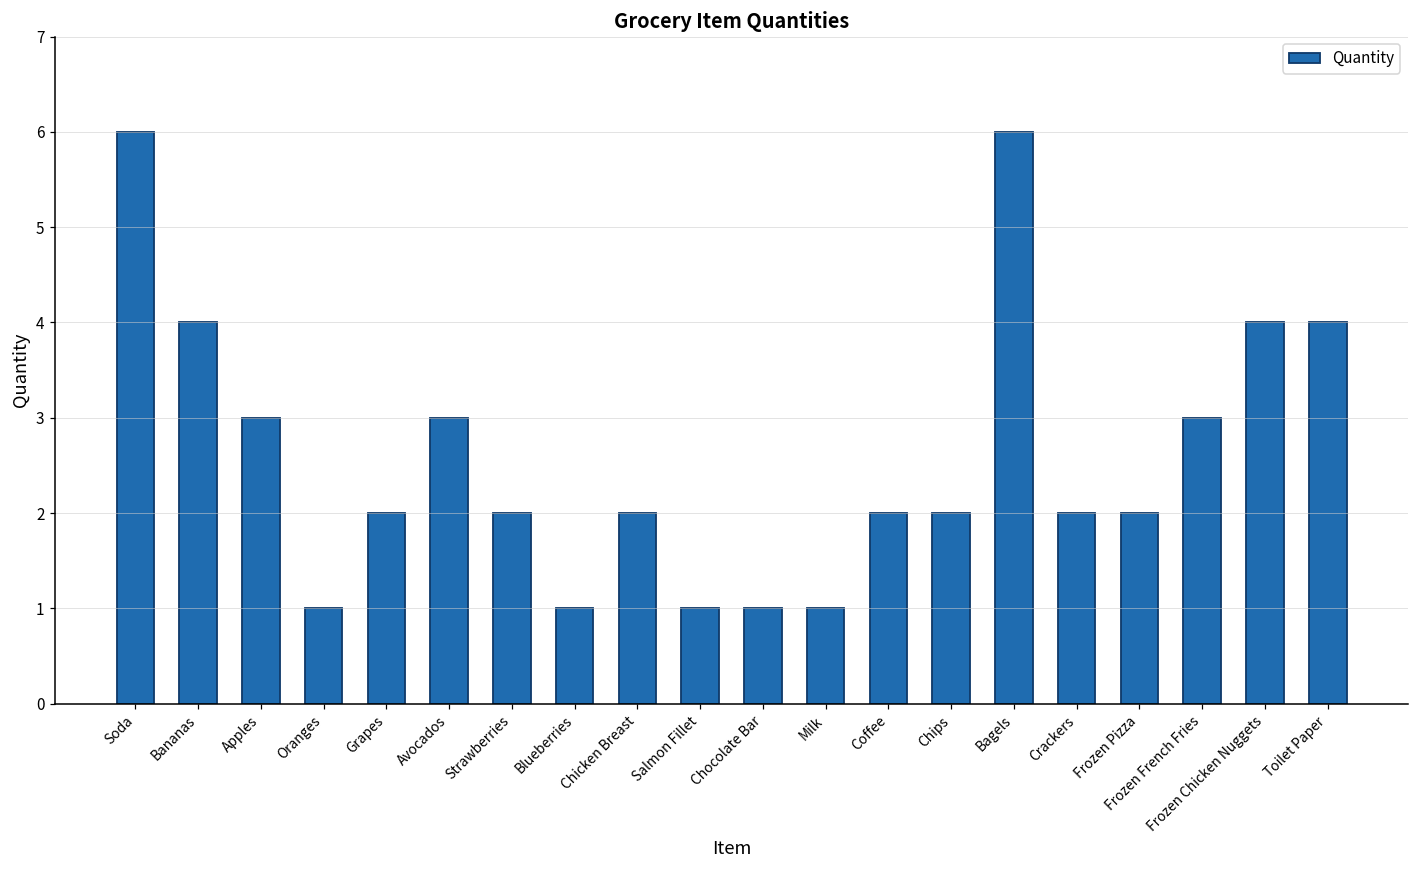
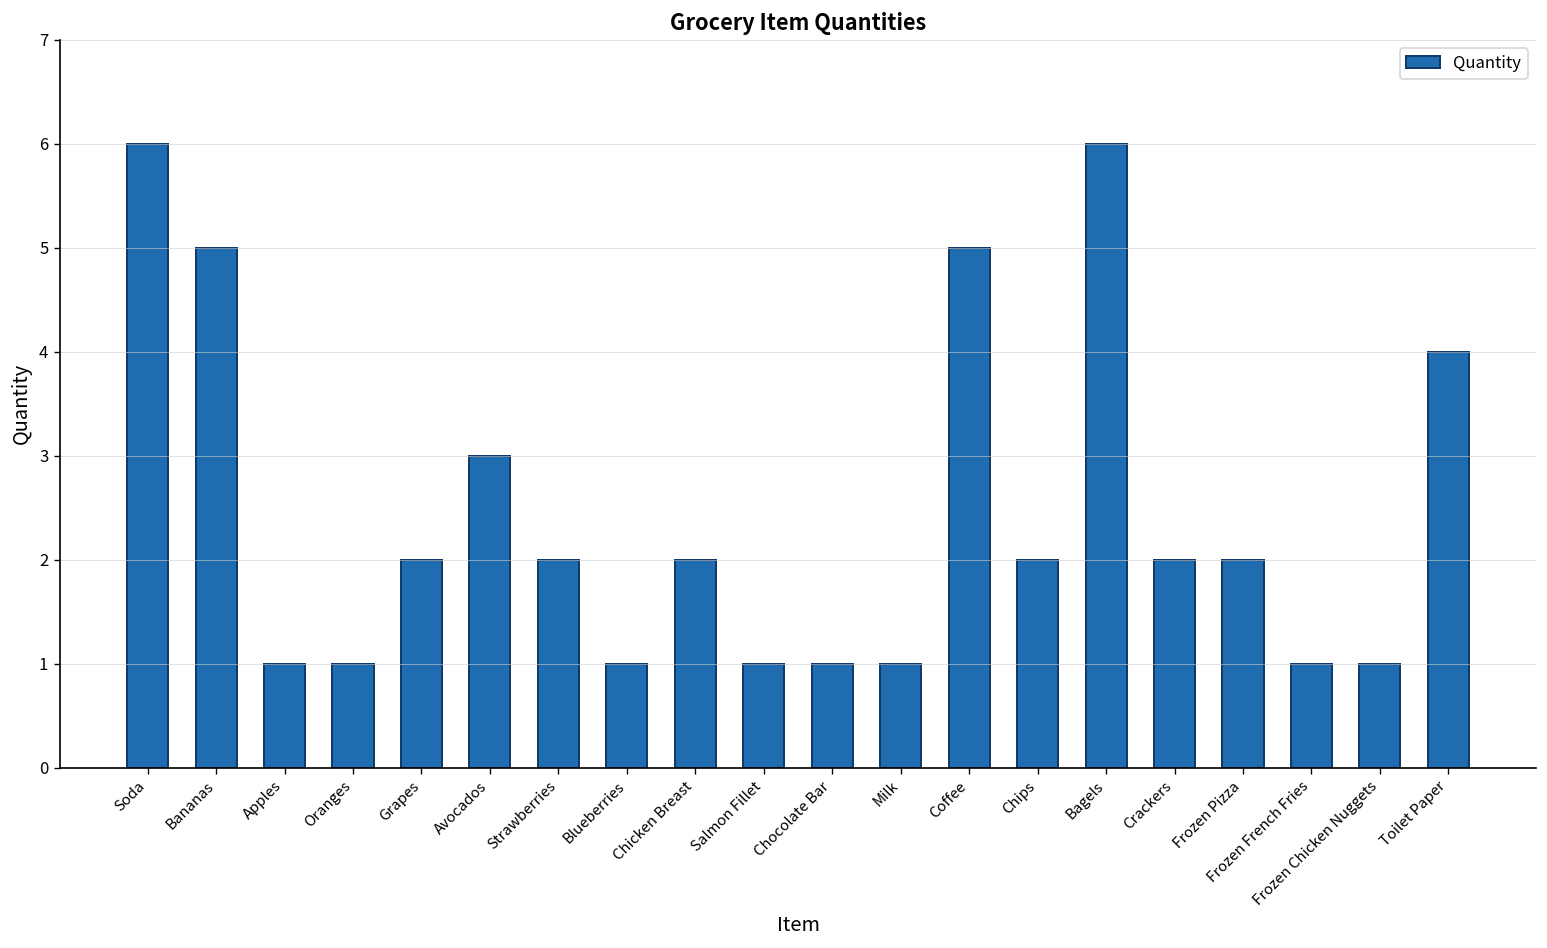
  {
    "Soda": 6,
-   "Bananas": 4,
-   "Apples": 3,
+   "Bananas": 5,
+   "Apples": 1,
    "Oranges": 1,
    "Grapes": 2,
    "Avocados": 3,
    "Strawberries": 2,
    "Blueberries": 1,
    "Chicken Breast": 2,
    "Salmon Fillet": 1,
    "Chocolate Bar": 1,
    "Milk": 1,
-   "Coffee": 2,
+   "Coffee": 5,
    "Chips": 2,
    "Bagels": 6,
    "Crackers": 2,
    "Frozen Pizza": 2,
-   "Frozen French Fries": 3,
-   "Frozen Chicken Nuggets": 4,
+   "Frozen French Fries": 1,
+   "Frozen Chicken Nuggets": 1,
    "Toilet Paper": 4
  }
